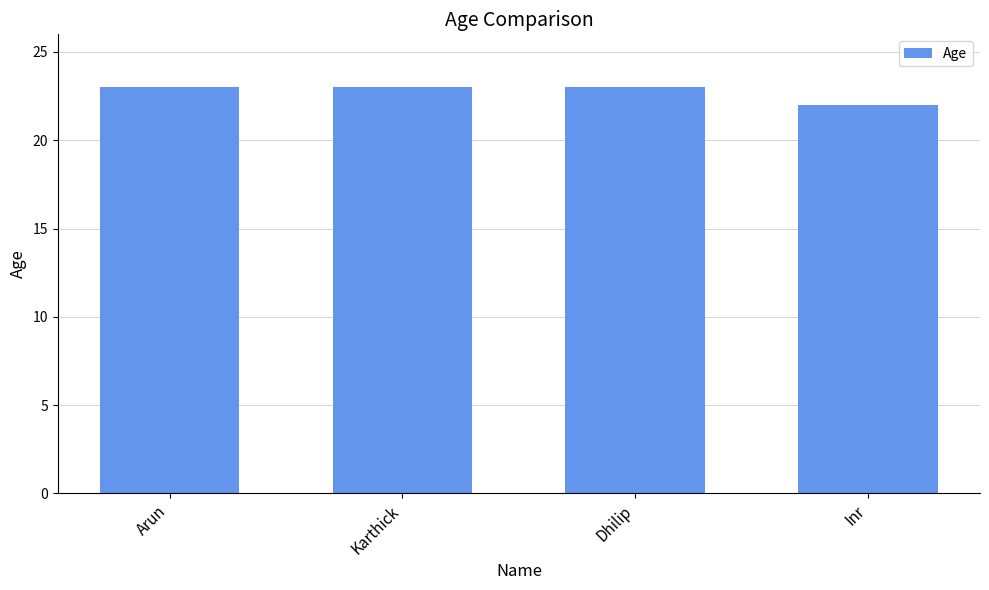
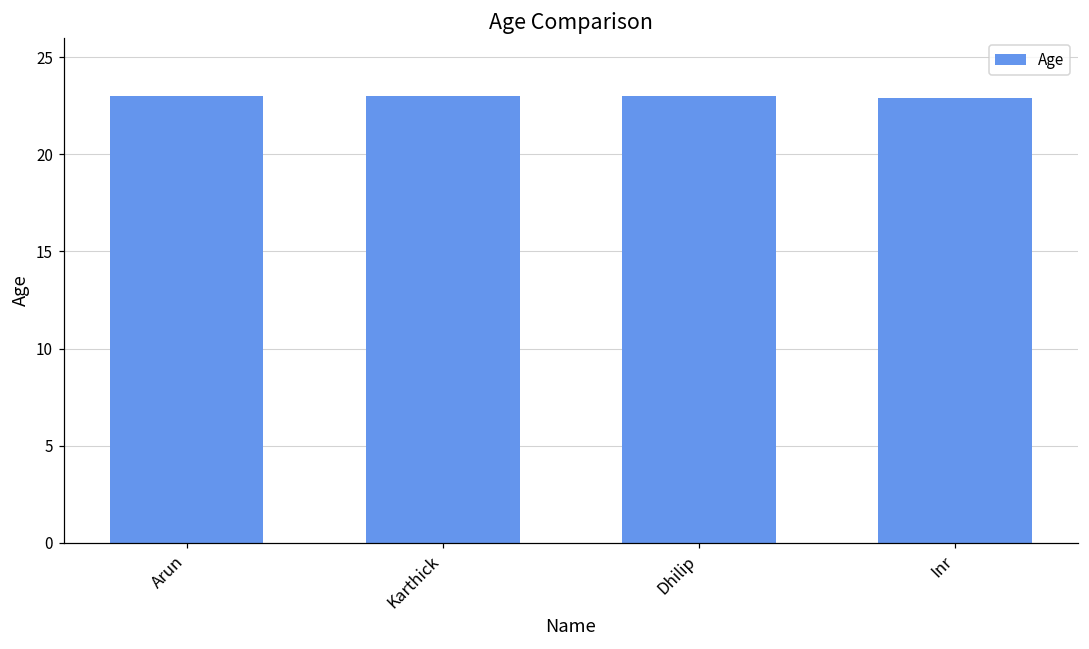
  {
    "Arun": 23.0,
    "Karthick": 23.0,
    "Dhilip": 23.0,
-   "Inr": 22.0
+   "Inr": 22.9
  }
